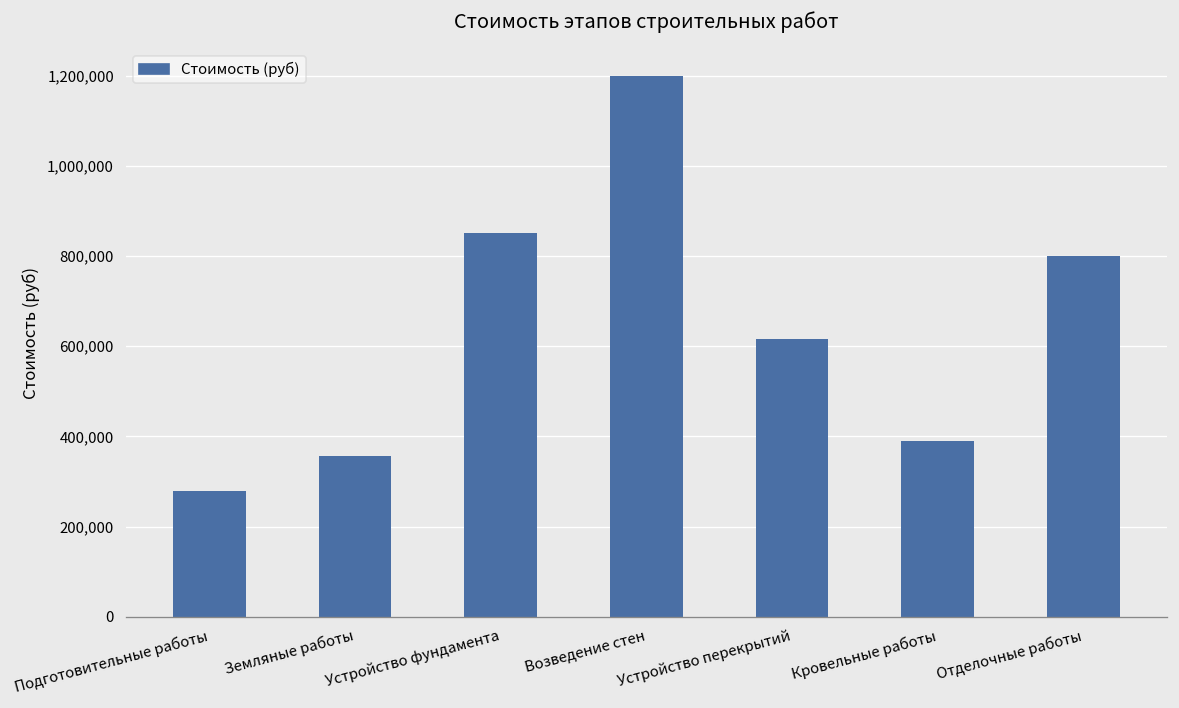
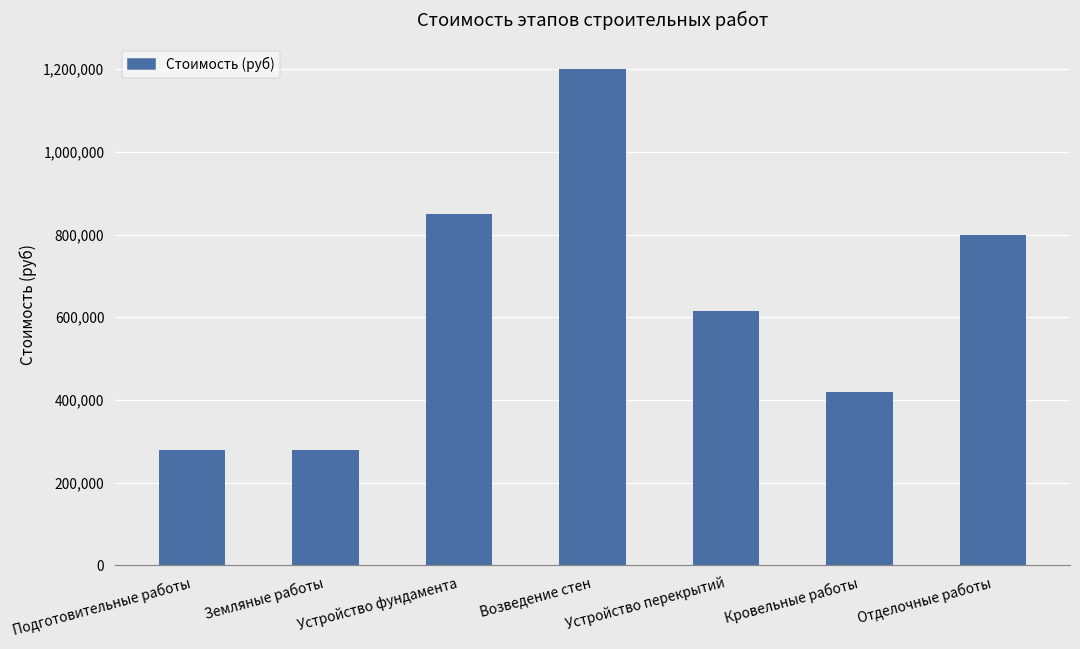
  {
    "Подготовительные работы": "280,000",
-   "Земляные работы": "360,000",
+   "Земляные работы": "280,000",
    "Устройство фундамента": "850,000",
    "Возведение стен": "1,200,000",
    "Устройство перекрытий": "620,000",
-   "Кровельные работы": "390,000",
+   "Кровельные работы": "420,000",
    "Отделочные работы": "800,000"
  }
